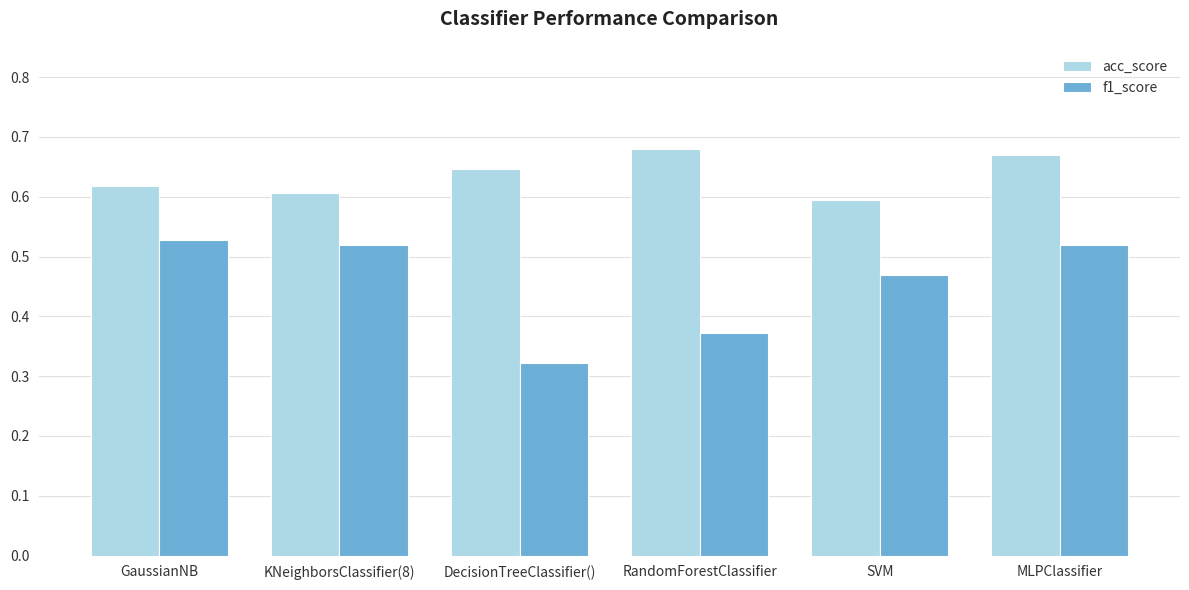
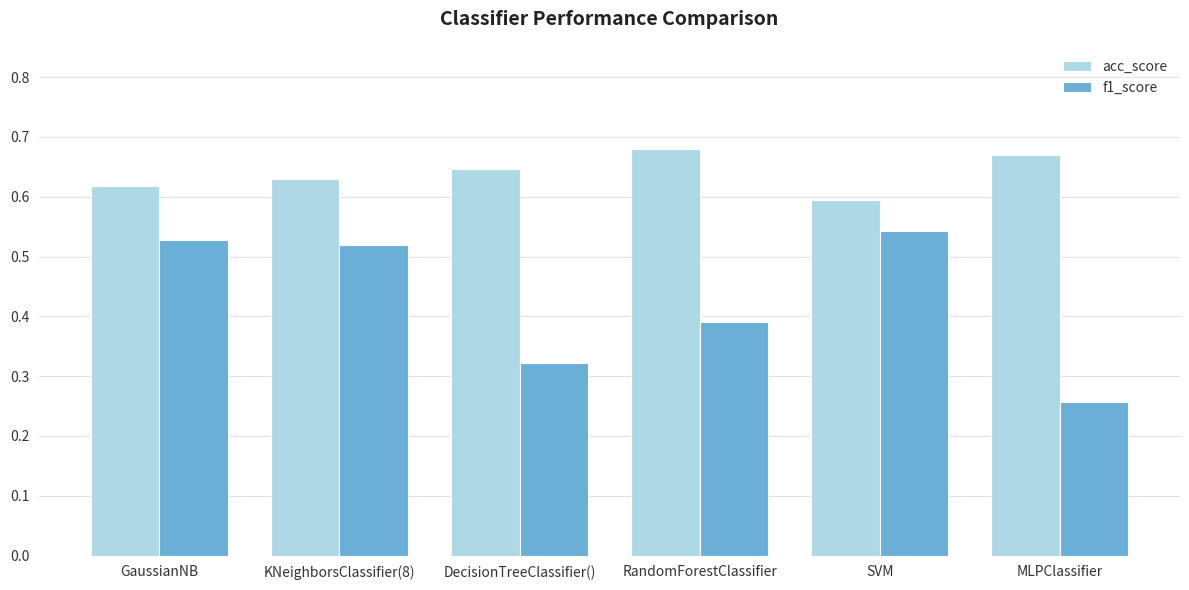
  {
    "acc_score": {
      "GaussianNB": 0.62,
-     "KNeighborsClassifier(8)": 0.61,
+     "KNeighborsClassifier(8)": 0.63,
      "DecisionTreeClassifier()": 0.65,
      "RandomForestClassifier": 0.68,
      "SVM": 0.59,
      "MLPClassifier": 0.67
    },
    "f1_score": {
      "GaussianNB": 0.53,
      "KNeighborsClassifier(8)": 0.52,
      "DecisionTreeClassifier()": 0.32,
-     "RandomForestClassifier": 0.37,
-     "SVM": 0.47,
-     "MLPClassifier": 0.52
+     "RandomForestClassifier": 0.39,
+     "SVM": 0.54,
+     "MLPClassifier": 0.26
    }
  }
